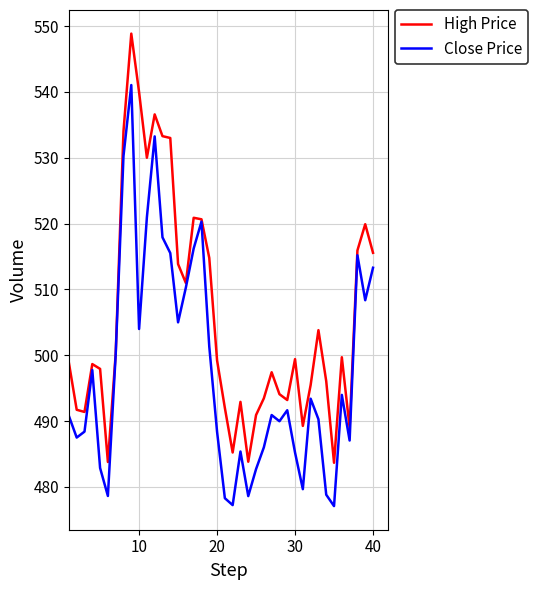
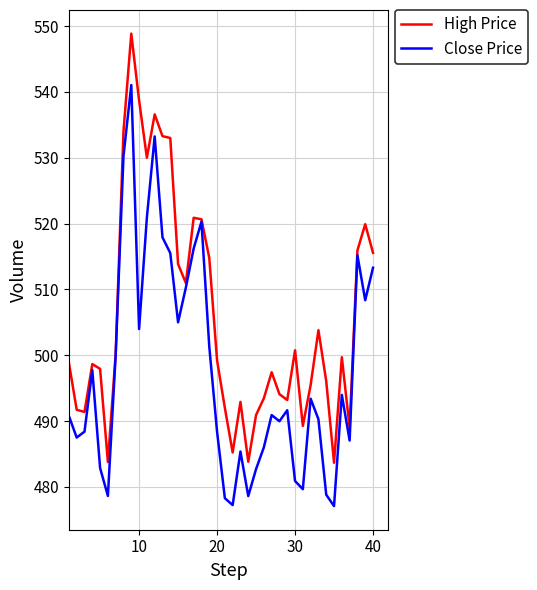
  {
    "High Price": {
-     "10": 540,
+     "10": 539,
      "20": 499,
-     "30": 499,
+     "30": 501,
      "40": 516
    },
    "Close Price": {
      "10": 504,
      "20": 488,
-     "30": 485,
+     "30": 481,
      "40": 513
    }
  }
